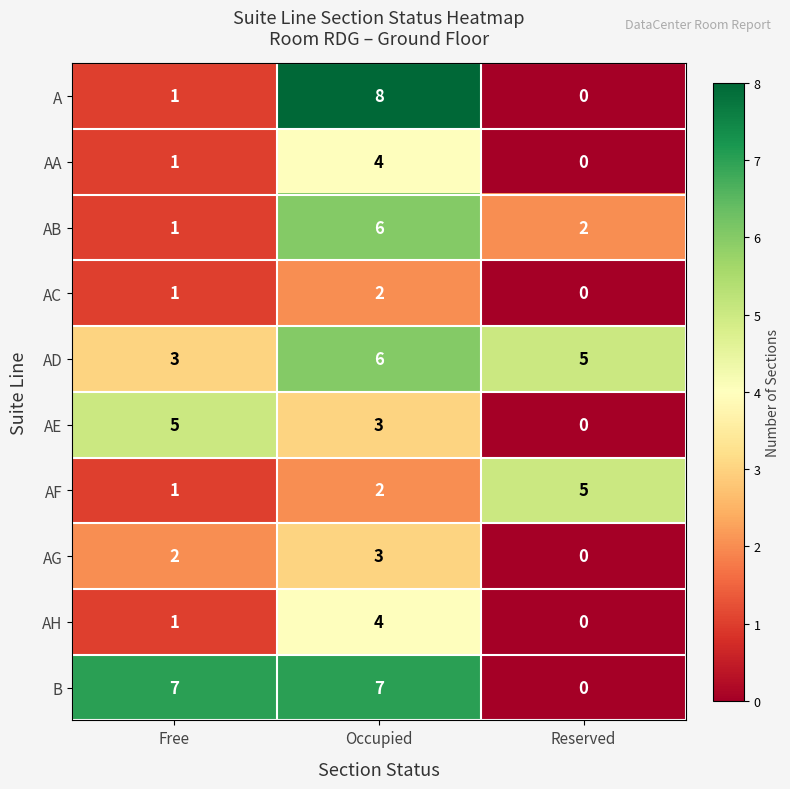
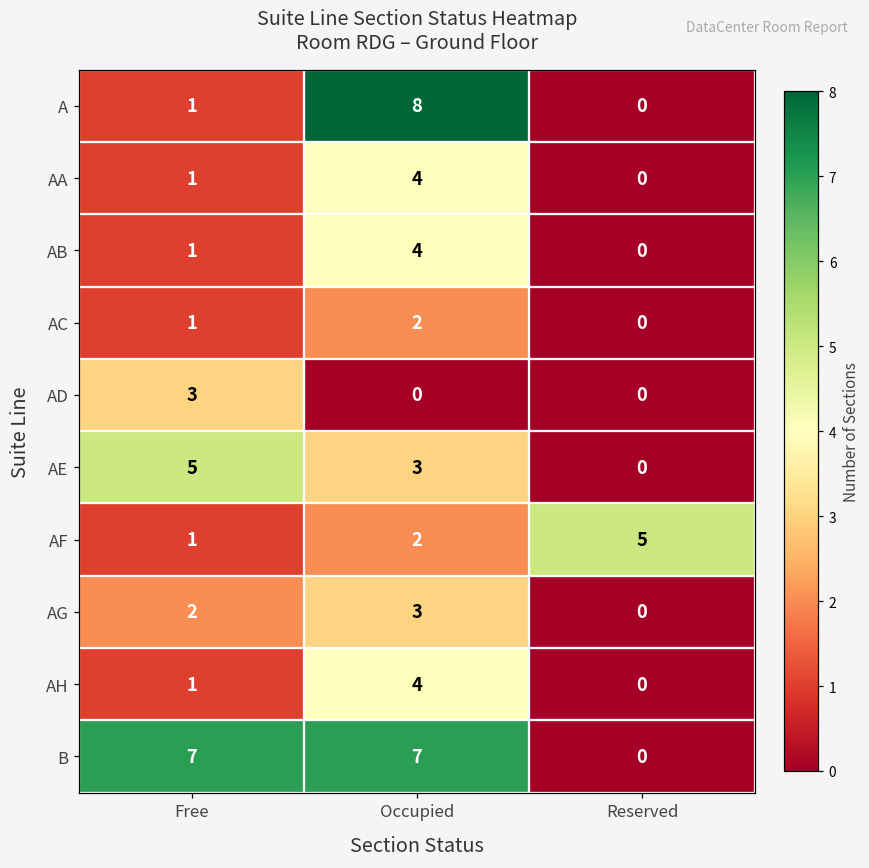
  {
    "A": {
      "Free": 1,
      "Occupied": 8,
      "Reserved": 0
    },
    "AA": {
      "Free": 1,
      "Occupied": 4,
      "Reserved": 0
    },
    "AB": {
      "Free": 1,
-     "Occupied": 6,
-     "Reserved": 2
+     "Occupied": 4,
+     "Reserved": 0
    },
    "AC": {
      "Free": 1,
      "Occupied": 2,
      "Reserved": 0
    },
    "AD": {
      "Free": 3,
-     "Occupied": 6,
-     "Reserved": 5
+     "Occupied": 0,
+     "Reserved": 0
    },
    "AE": {
      "Free": 5,
      "Occupied": 3,
      "Reserved": 0
    },
    "AF": {
      "Free": 1,
      "Occupied": 2,
      "Reserved": 5
    },
    "AG": {
      "Free": 2,
      "Occupied": 3,
      "Reserved": 0
    },
    "AH": {
      "Free": 1,
      "Occupied": 4,
      "Reserved": 0
    },
    "B": {
      "Free": 7,
      "Occupied": 7,
      "Reserved": 0
    }
  }
